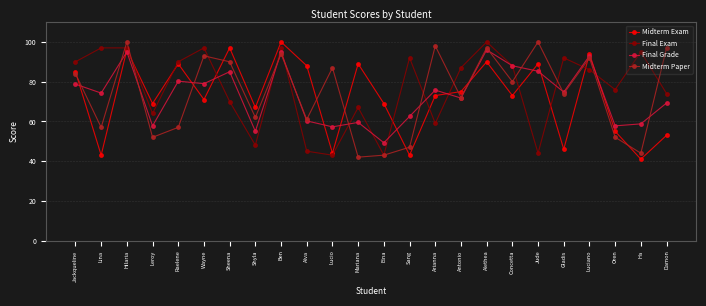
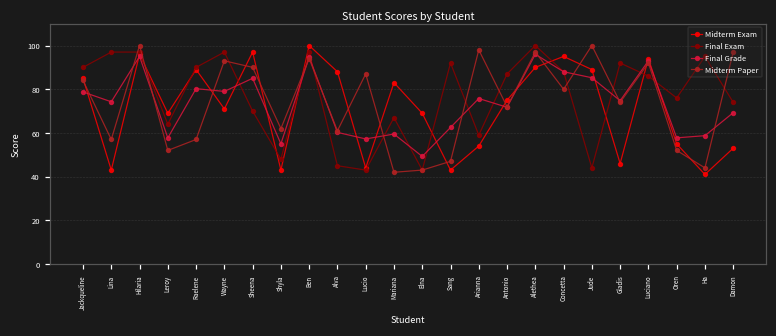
  {
    "Midterm Exam": {
      "Lina": 43,
      "Leroy": 69,
      "Wayne": 71,
      "Sheena": 97,
-     "Shyla": 67,
+     "Shyla": 43,
      "Ben": 100,
      "Alva": 88,
-     "Mariana": 89,
+     "Mariana": 83,
      "Elna": 69,
      "Sang": 43,
-     "Arianna": 73,
+     "Arianna": 54,
      "Antonio": 75,
      "Alethea": 90,
-     "Concetta": 73,
+     "Concetta": 95,
      "Jude": 89,
      "Gladis": 46,
      "Oren": 55,
      "Ha": 41,
      "Damon": 53
    },
    "Final Exam": {
      "Jackqueline": 90,
      "Lina": 97,
      "Leroy": 64,
      "Wayne": 97,
      "Sheena": 70,
      "Shyla": 48,
      "Ben": 97,
      "Alva": 45,
      "Mariana": 67,
      "Sang": 92,
      "Arianna": 59,
      "Antonio": 87,
      "Alethea": 100,
      "Jude": 44,
      "Gladis": 92,
      "Luciano": 86,
      "Oren": 76,
      "Damon": 74
    }
  }
